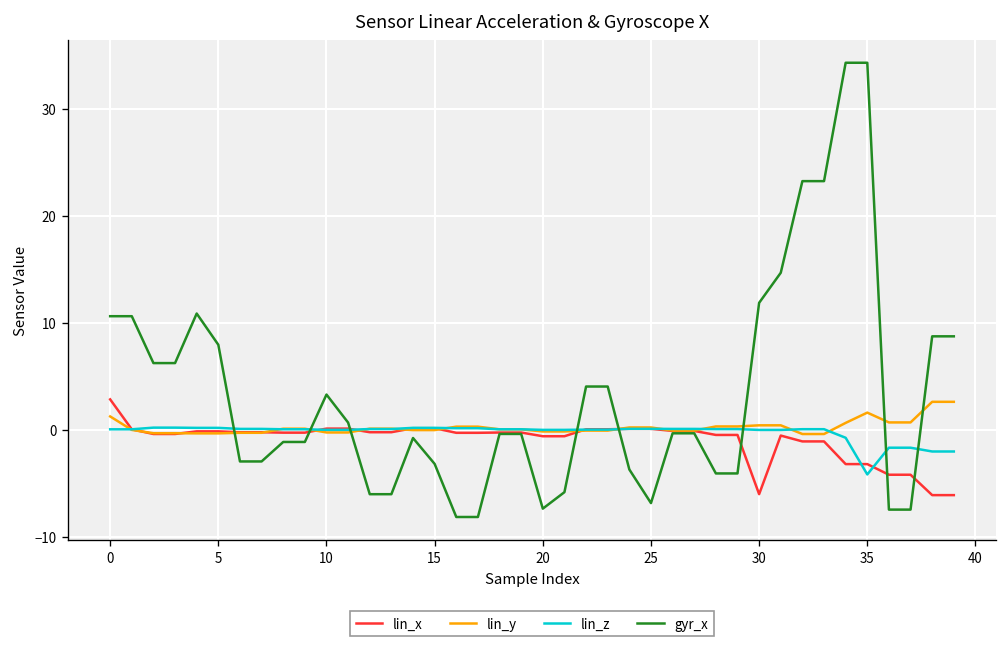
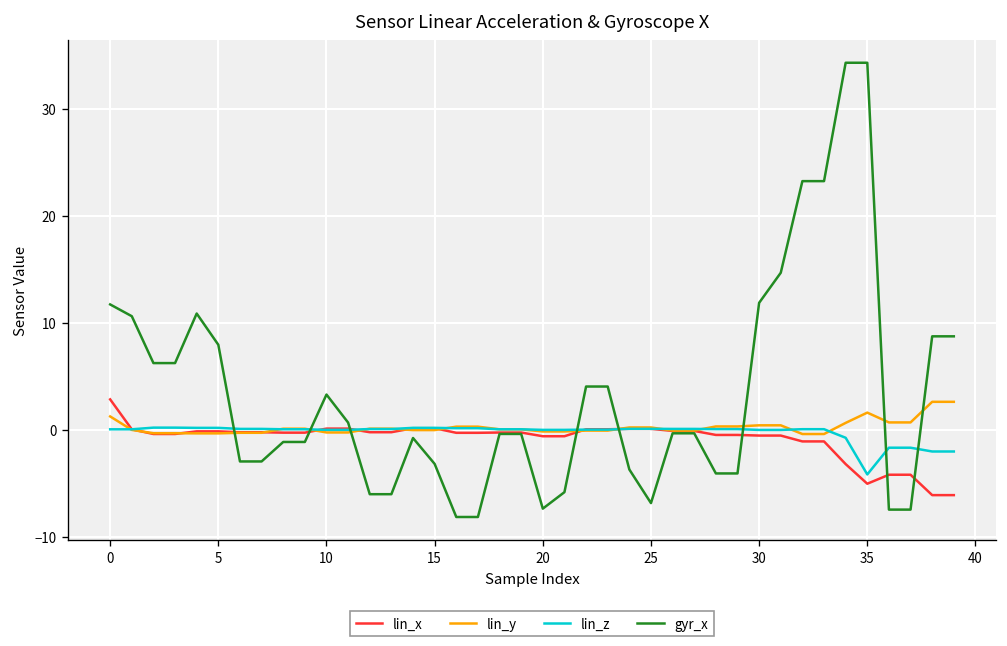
  {
    "lin_x": {
      "0": 3,
      "20": -1,
-     "30": -6,
-     "35": -3
+     "30": -1,
+     "35": -5
    },
    "lin_y": {
      "0": 1,
      "30": 0,
      "35": 2
    },
    "lin_z": {
      "0": 0,
      "5": 0,
      "30": 0,
      "35": -4
    },
    "gyr_x": {
-     "0": 11,
+     "0": 12,
      "5": 8,
      "10": 3,
      "15": -3,
      "20": -7,
      "25": -7,
      "30": 12,
      "35": 34
    }
  }
